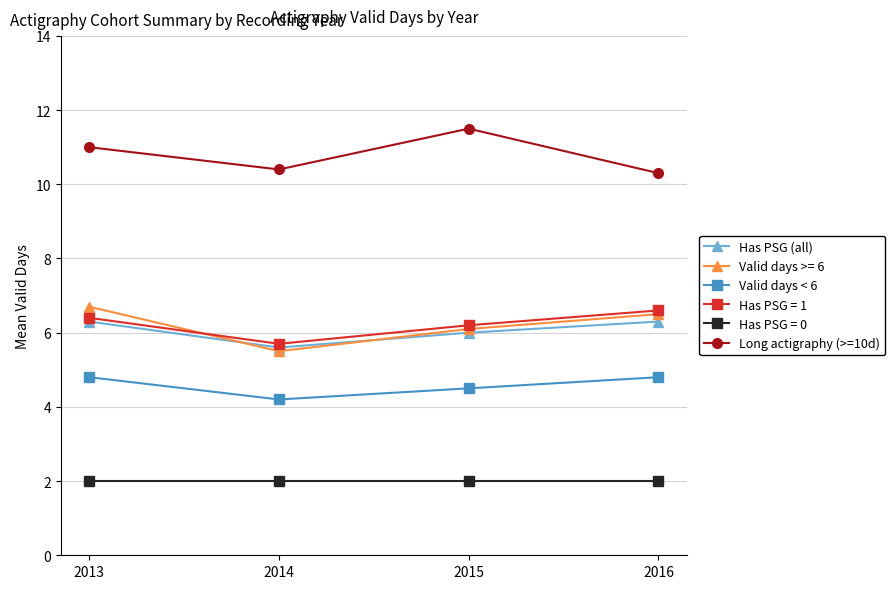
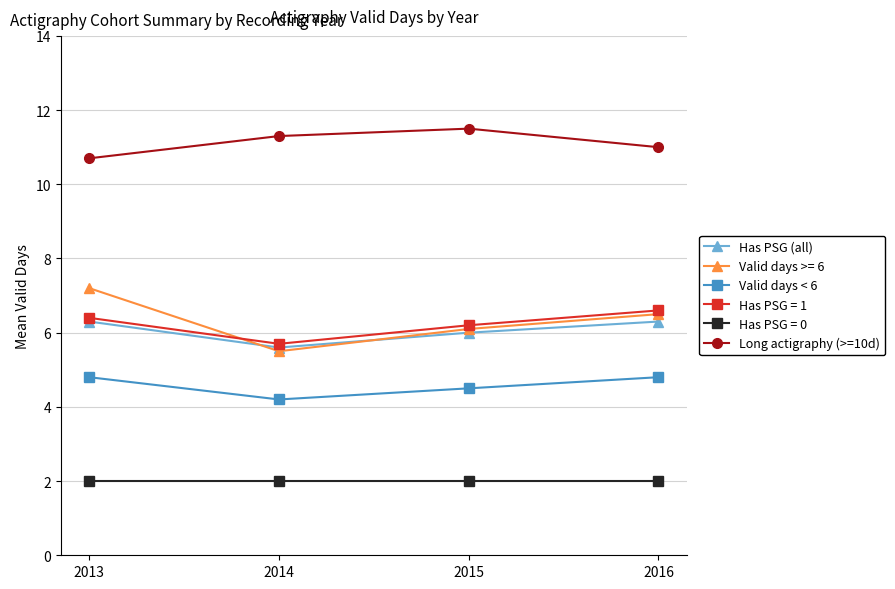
  {
    "Valid days >= 6": {
-     "2013": 6.7,
+     "2013": 7.2,
      "2014": 5.5,
      "2015": 6.1,
      "2016": 6.5
    },
    "Has PSG = 1": {
      "2013": 6.4,
      "2014": 5.7,
      "2015": 6.2,
      "2016": 6.6
    },
    "Has PSG = 0": {
      "2013": 2.0,
      "2014": 2.0,
      "2015": 2.0,
      "2016": 2.0
    },
    "Long actigraphy (>=10d)": {
-     "2013": 11.0,
-     "2014": 10.4,
+     "2013": 10.7,
+     "2014": 11.3,
      "2015": 11.5,
-     "2016": 10.3
+     "2016": 11.0
    }
  }
